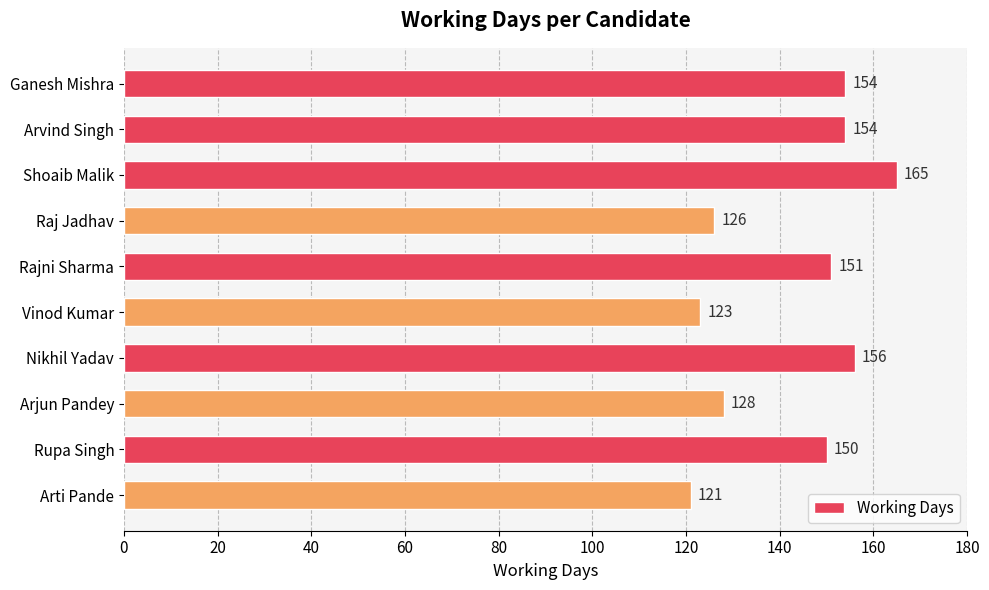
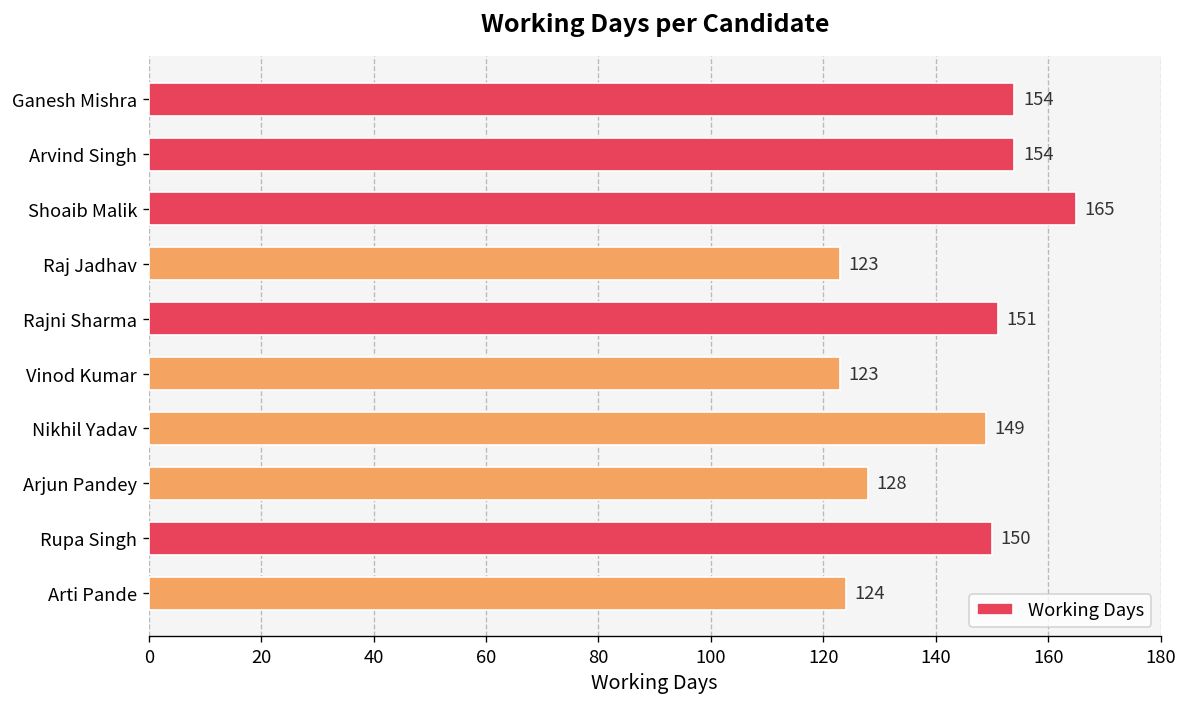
  {
    "Ganesh Mishra": 154,
    "Arvind Singh": 154,
    "Shoaib Malik": 165,
-   "Raj Jadhav": 126,
+   "Raj Jadhav": 123,
    "Rajni Sharma": 151,
    "Vinod Kumar": 123,
-   "Nikhil Yadav": 156,
+   "Nikhil Yadav": 149,
    "Arjun Pandey": 128,
    "Rupa Singh": 150,
-   "Arti Pande": 121
+   "Arti Pande": 124
  }
